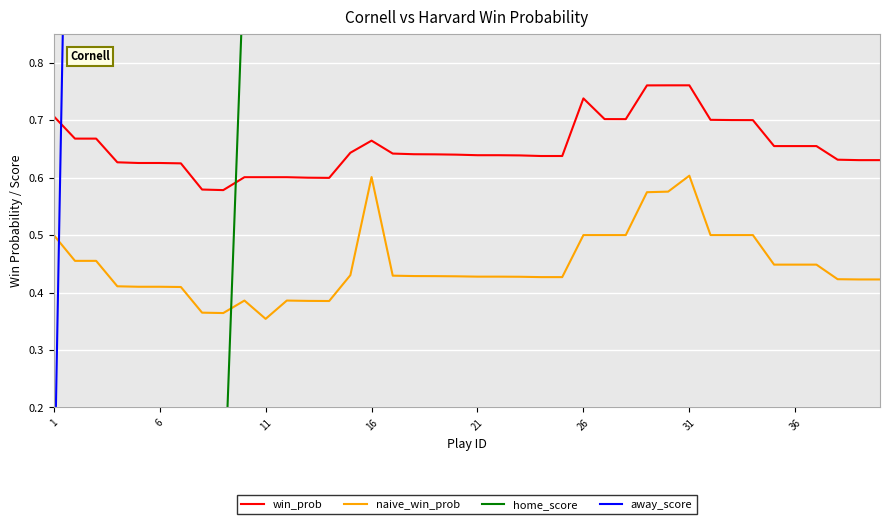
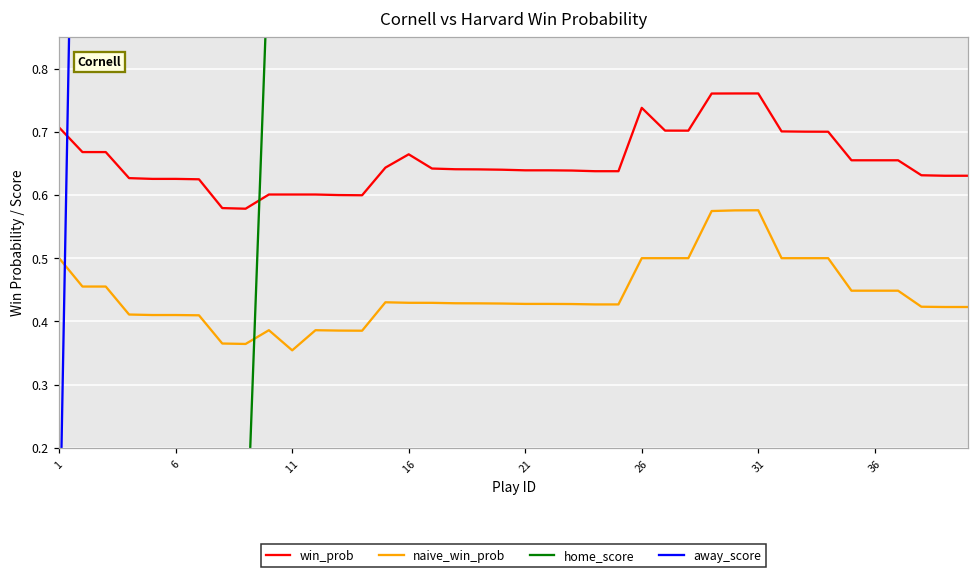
  {
    "win_prob": {
      "1": 0.71,
      "6": 0.63,
      "11": 0.60,
      "16": 0.66,
      "21": 0.64,
      "26": 0.74,
      "31": 0.76,
      "36": 0.65
    },
    "naive_win_prob": {
      "1": 0.50,
      "6": 0.41,
      "11": 0.35,
-     "16": 0.60,
+     "16": 0.43,
      "21": 0.43,
      "26": 0.50,
-     "31": 0.60,
+     "31": 0.58,
      "36": 0.45
    }
  }
